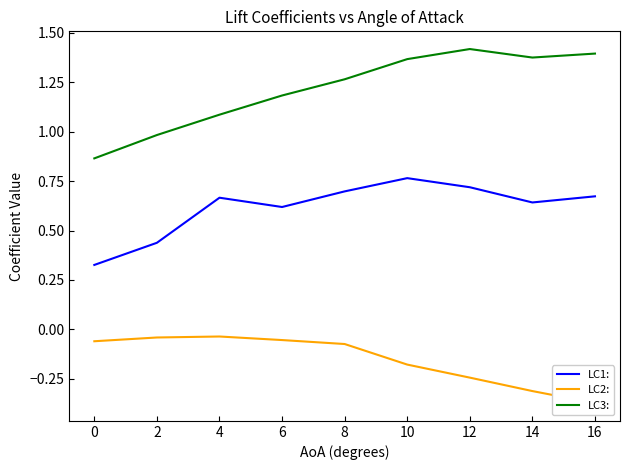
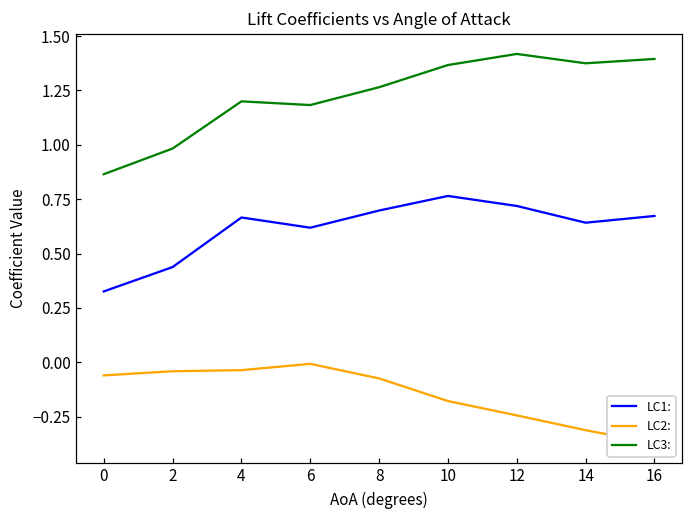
  {
    "LC1:": {
      "0": 0.33,
      "2": 0.44,
      "4": 0.67,
      "6": 0.62,
      "8": 0.70,
      "10": 0.77,
      "12": 0.72,
      "14": 0.64,
      "16": 0.67
    },
    "LC2:": {
      "0": -0.06,
      "2": -0.04,
      "4": -0.04,
-     "6": -0.05,
+     "6": -0.01,
      "8": -0.07,
      "10": -0.18,
      "12": -0.24,
      "14": -0.31
    },
    "LC3:": {
      "0": 0.87,
      "2": 0.98,
-     "4": 1.09,
+     "4": 1.20,
      "6": 1.18,
      "8": 1.27,
      "10": 1.37,
      "12": 1.42,
      "14": 1.38,
      "16": 1.40
    }
  }
